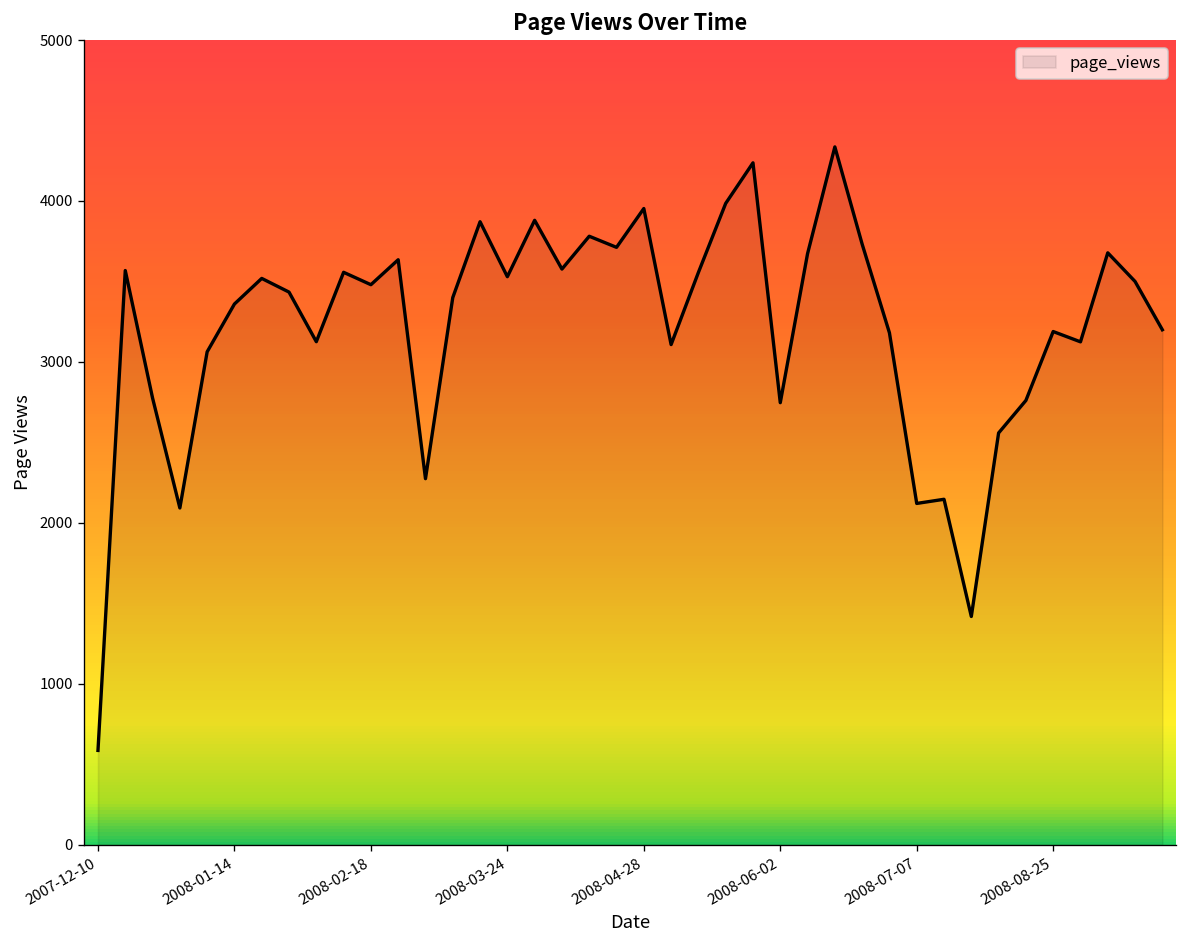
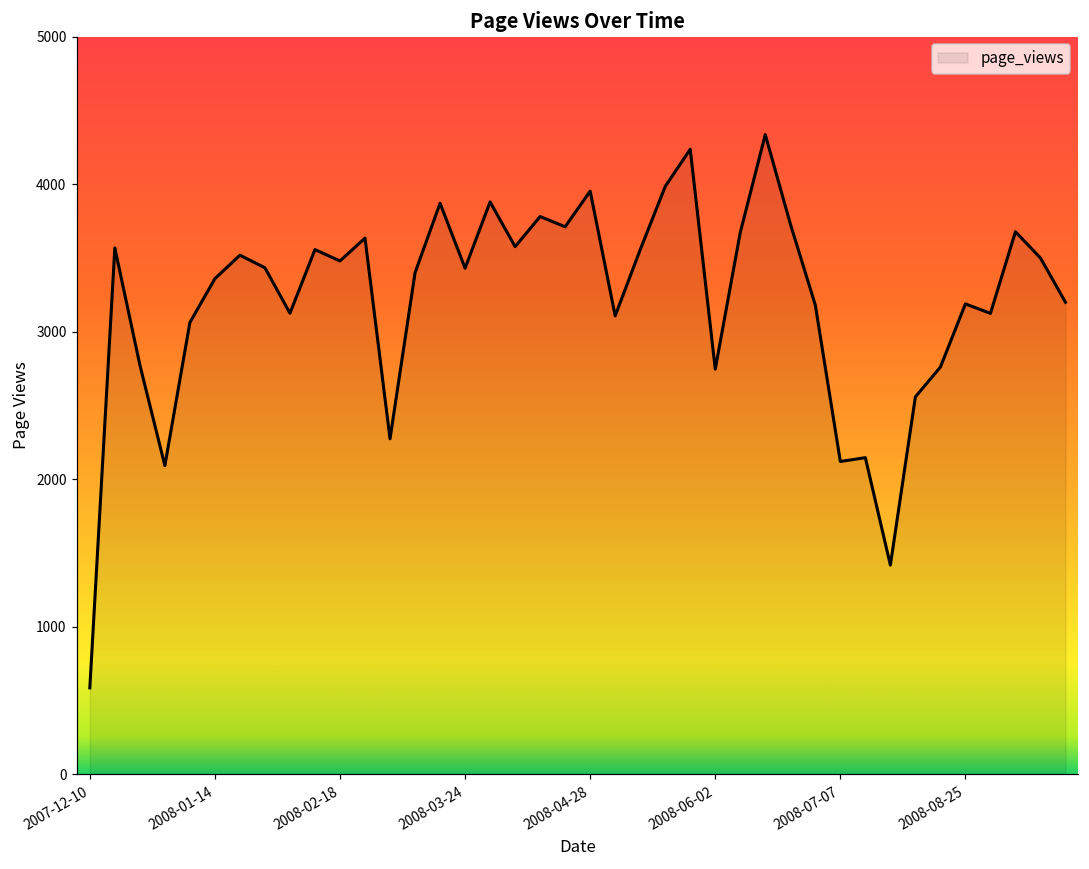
  {
    "2007-12-10": 590,
    "2008-01-14": 3360,
    "2008-02-18": 3480,
-   "2008-03-24": 3530,
+   "2008-03-24": 3430,
    "2008-04-28": 3950,
    "2008-06-02": 2750,
    "2008-07-07": 2120,
    "2008-08-25": 3190
  }
